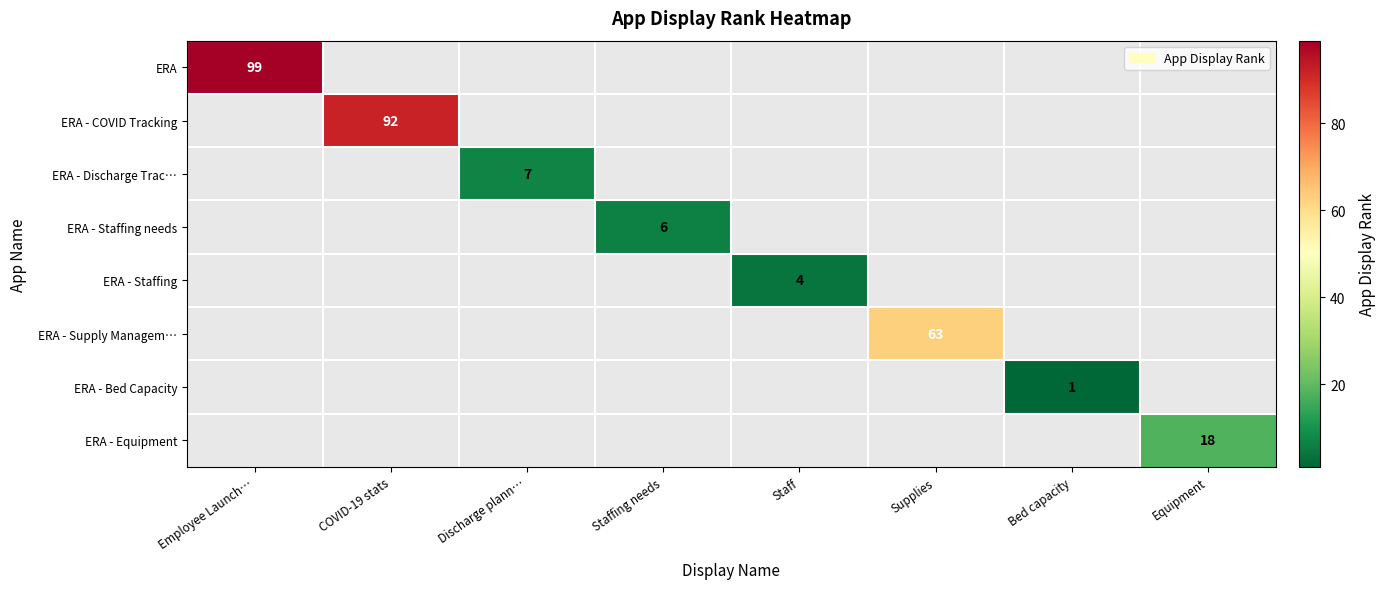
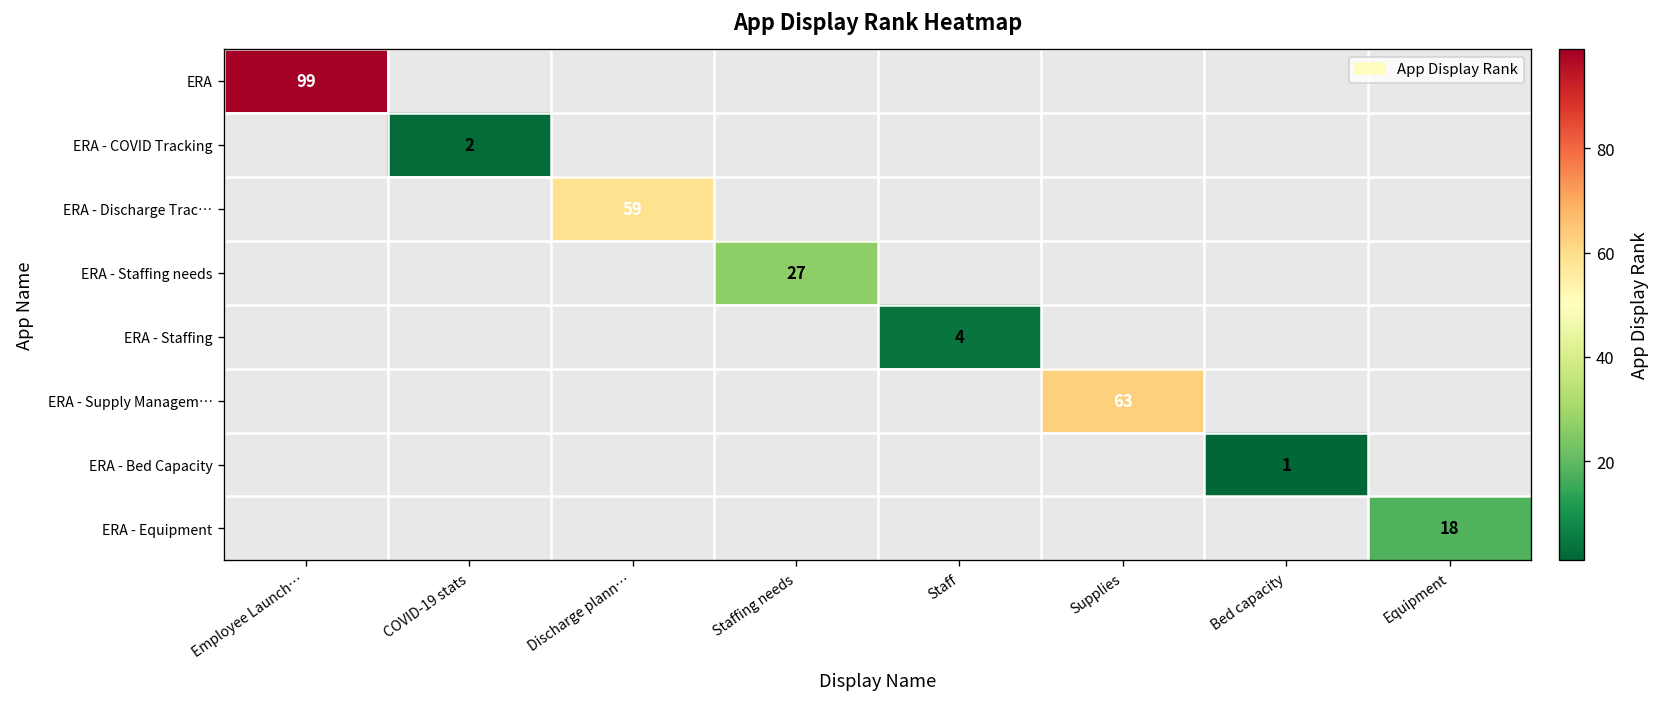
  {
    "ERA": {
      "Employee Launch…": 99
    },
    "ERA - COVID Tracking": {
-     "COVID-19 stats": 92
+     "COVID-19 stats": 2
    },
    "ERA - Discharge Trac…": {
-     "Discharge plann…": 7
+     "Discharge plann…": 59
    },
    "ERA - Staffing needs": {
-     "Staffing needs": 6
+     "Staffing needs": 27
    },
    "ERA - Staffing": {
      "Staff": 4
    },
    "ERA - Supply Managem…": {
      "Supplies": 63
    },
    "ERA - Bed Capacity": {
      "Bed capacity": 1
    },
    "ERA - Equipment": {
      "Equipment": 18
    }
  }
